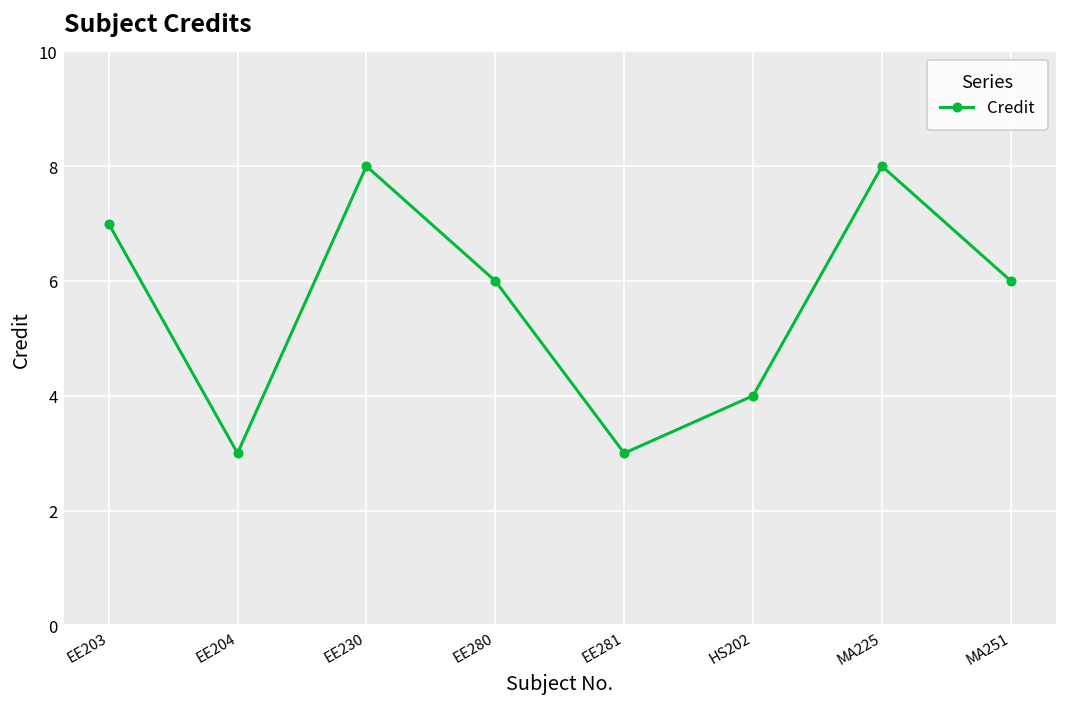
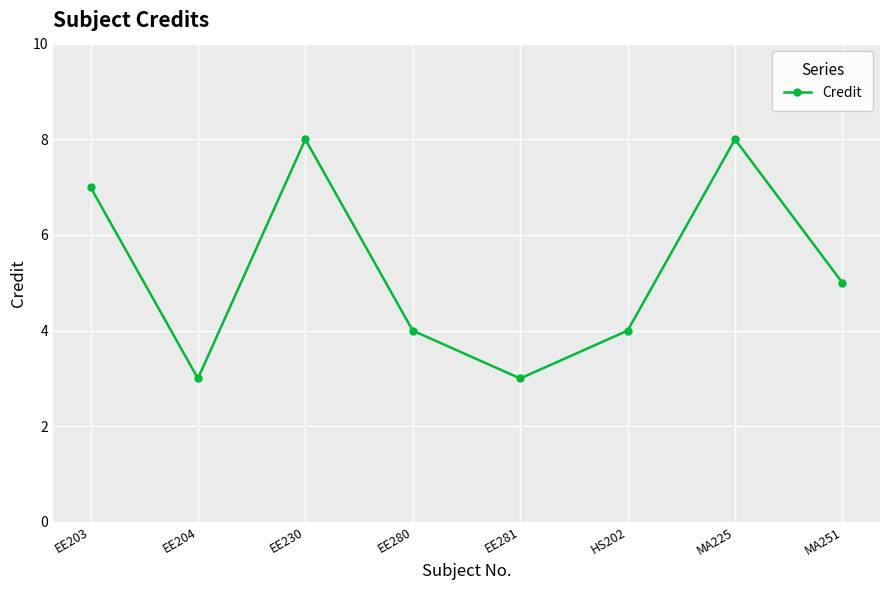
  {
    "EE203": 7,
    "EE204": 3,
    "EE230": 8,
-   "EE280": 6,
+   "EE280": 4,
    "EE281": 3,
    "HS202": 4,
    "MA225": 8,
-   "MA251": 6
+   "MA251": 5
  }
